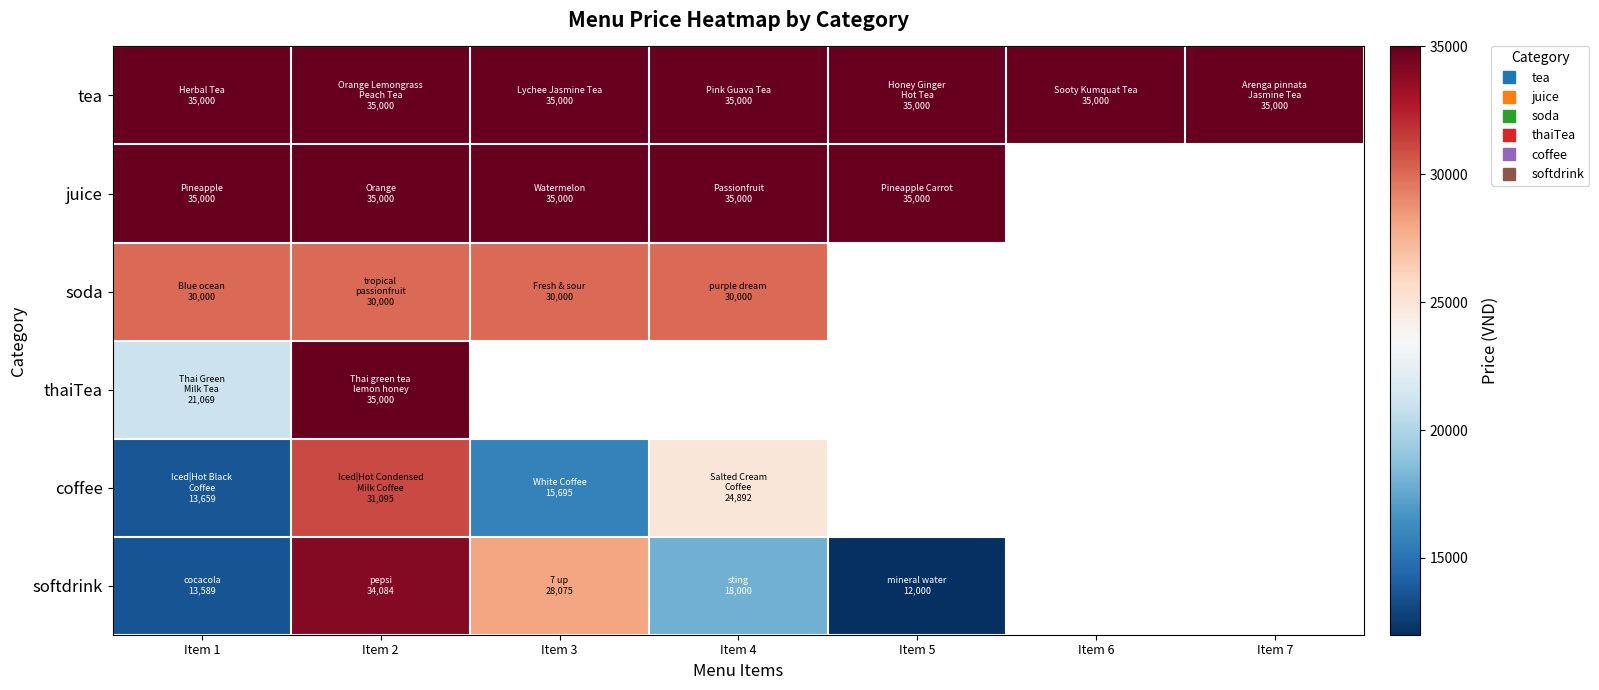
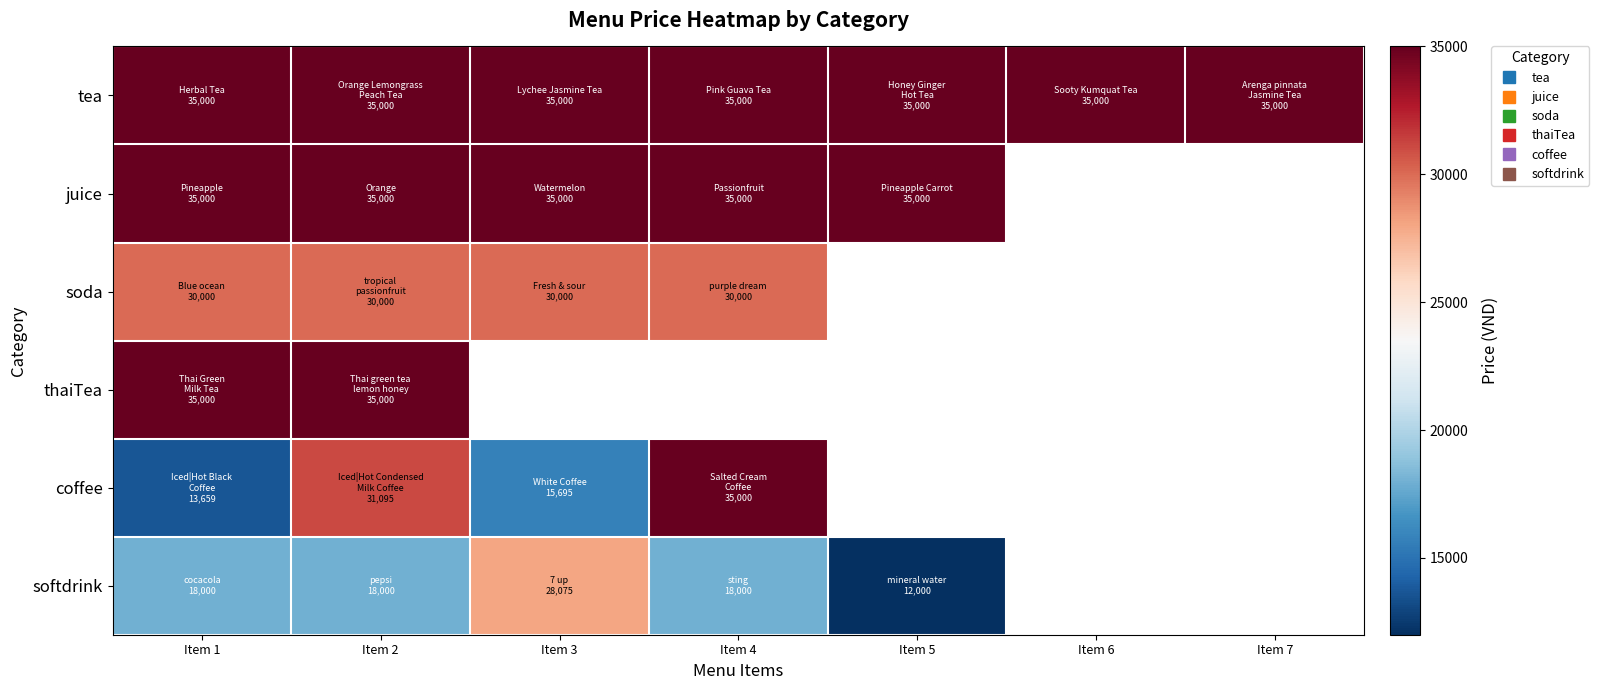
  {
    "tea": {
      "Item 1": "35,000",
      "Item 2": "35,000",
      "Item 3": "35,000",
      "Item 4": "35,000",
      "Item 5": "35,000",
      "Item 6": "35,000",
      "Item 7": "35,000"
    },
    "juice": {
      "Item 1": "35,000",
      "Item 2": "35,000",
      "Item 3": "35,000",
      "Item 4": "35,000",
      "Item 5": "35,000"
    },
    "soda": {
      "Item 1": "30,000",
      "Item 2": "30,000",
      "Item 3": "30,000",
      "Item 4": "30,000"
    },
    "thaiTea": {
-     "Item 1": "21,069",
+     "Item 1": "35,000",
      "Item 2": "35,000"
    },
    "coffee": {
      "Item 1": "13,659",
      "Item 2": "31,095",
      "Item 3": "15,695",
-     "Item 4": "24,892"
+     "Item 4": "35,000"
    },
    "softdrink": {
-     "Item 1": "13,589",
-     "Item 2": "34,084",
+     "Item 1": "18,000",
+     "Item 2": "18,000",
      "Item 4": "18,000",
      "Item 5": "12,000"
    }
  }
